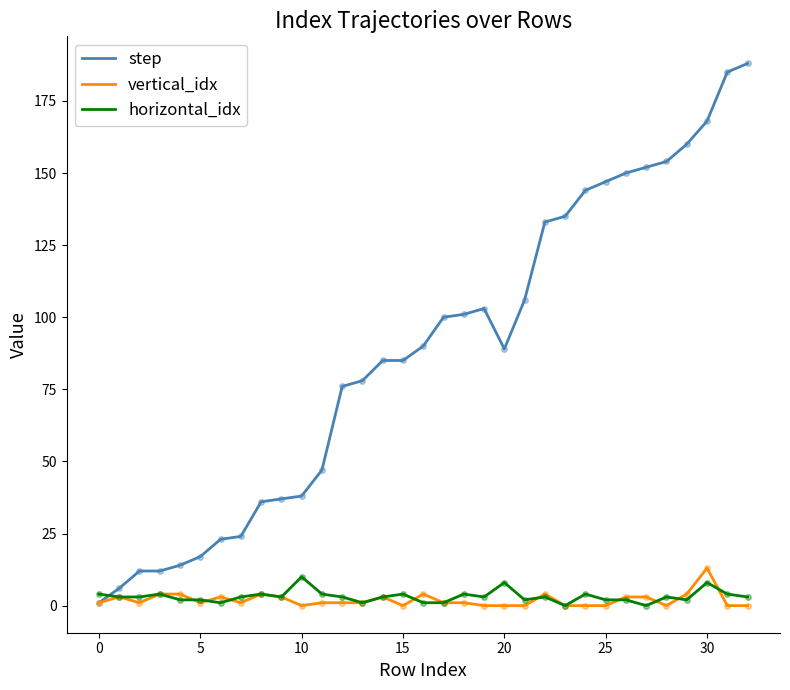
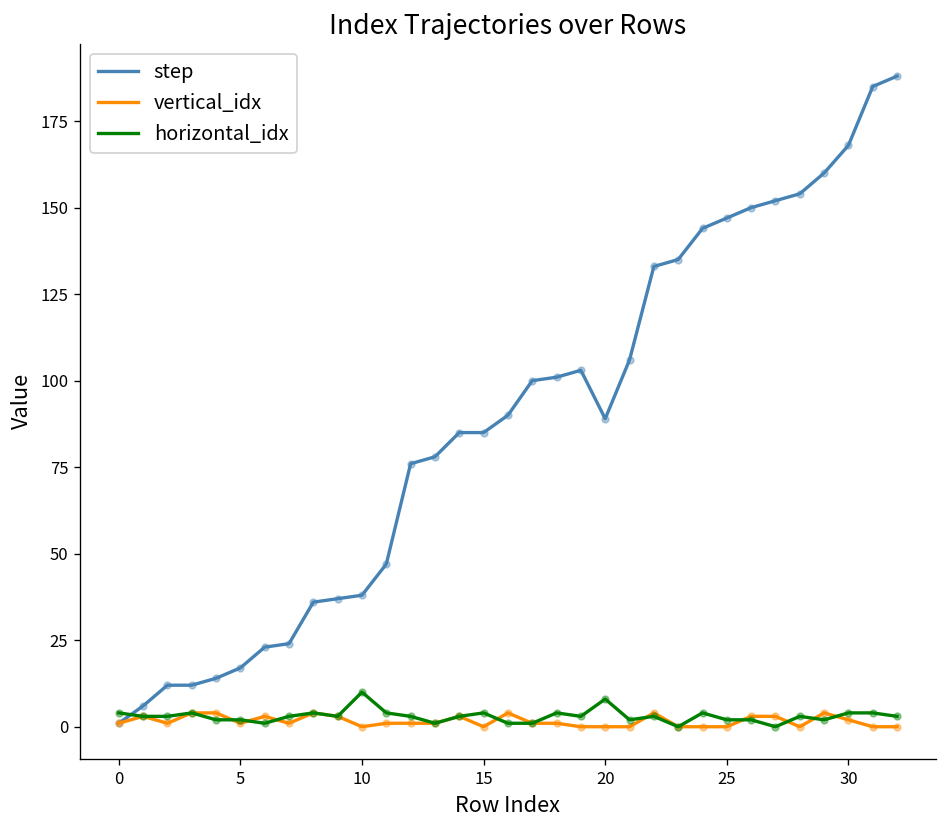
  {
    "step": {
      "5": 17,
      "10": 38,
      "15": 85,
      "20": 89,
      "25": 147,
      "30": 168
    },
    "vertical_idx": {
      "5": 1,
      "10": 0,
      "15": 0,
      "20": 0,
      "25": 0,
-     "30": 13
+     "30": 2
    },
    "horizontal_idx": {
      "0": 4,
      "5": 2,
      "10": 10,
      "15": 4,
      "20": 8,
      "25": 2,
-     "30": 8
+     "30": 4
    }
  }
